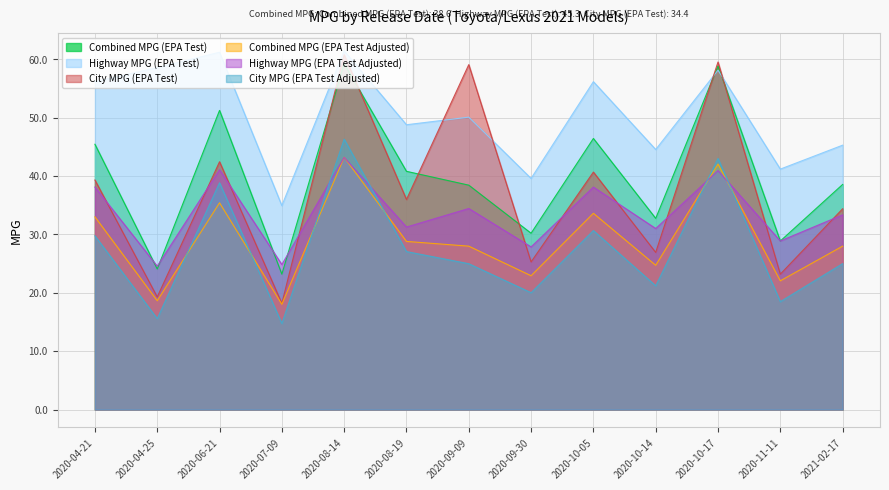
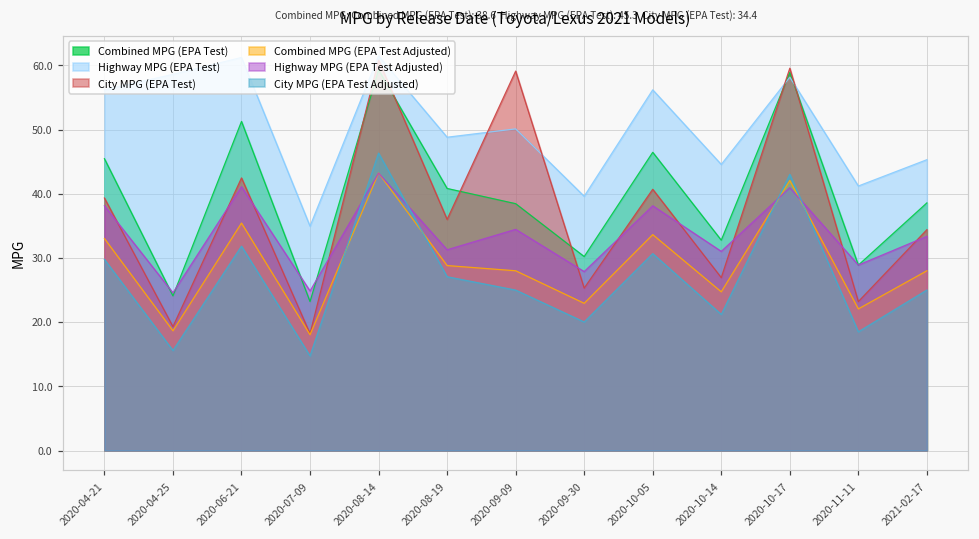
  {
    "Combined MPG (EPA Test)": {
      "2020-04-21": 45,
      "2020-04-25": 24,
      "2020-06-21": 51,
      "2020-07-09": 23,
      "2020-08-19": 41,
      "2020-09-09": 38,
      "2020-09-30": 30,
      "2020-10-05": 46,
      "2020-10-14": 33,
      "2020-10-17": 59,
      "2021-02-17": 39
    },
    "Highway MPG (EPA Test)": {
      "2020-07-09": 35,
      "2020-08-19": 49,
      "2020-09-09": 50,
      "2020-09-30": 40,
      "2020-10-05": 56,
      "2020-10-14": 45,
      "2020-10-17": 58,
      "2020-11-11": 41,
      "2021-02-17": 45
    },
    "City MPG (EPA Test)": {
      "2020-04-21": 39,
      "2020-04-25": 19,
      "2020-06-21": 42,
      "2020-08-19": 36,
      "2020-09-09": 59,
      "2020-09-30": 25,
      "2020-10-05": 41,
      "2020-10-14": 27,
      "2020-10-17": 60,
      "2020-11-11": 23,
      "2021-02-17": 34
    },
    "Combined MPG (EPA Test Adjusted)": {
      "2020-04-21": 33,
      "2020-04-25": 19,
      "2020-06-21": 35,
      "2020-08-19": 29,
      "2020-09-09": 28,
      "2020-09-30": 23,
      "2020-10-05": 34,
      "2020-10-14": 25,
      "2020-10-17": 42,
      "2020-11-11": 22,
      "2021-02-17": 28
    },
    "Highway MPG (EPA Test Adjusted)": {
      "2020-04-21": 38,
      "2020-04-25": 25,
      "2020-06-21": 41,
      "2020-07-09": 25,
      "2020-08-19": 31,
      "2020-09-09": 34,
      "2020-09-30": 28,
      "2020-10-05": 38,
      "2020-10-14": 31,
      "2020-10-17": 41,
      "2021-02-17": 33
    },
    "City MPG (EPA Test Adjusted)": {
      "2020-04-21": 30,
      "2020-04-25": 16,
-     "2020-06-21": 39,
+     "2020-06-21": 32,
      "2020-07-09": 15,
      "2020-08-14": 46,
      "2020-08-19": 27,
      "2020-09-09": 25,
      "2020-09-30": 20,
      "2020-10-05": 31,
      "2020-10-14": 21,
      "2020-10-17": 43,
      "2020-11-11": 18,
      "2021-02-17": 25
    }
  }
